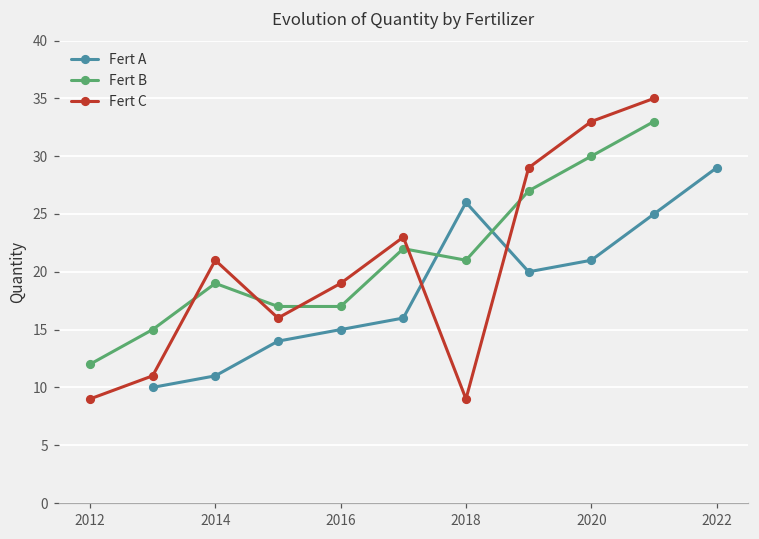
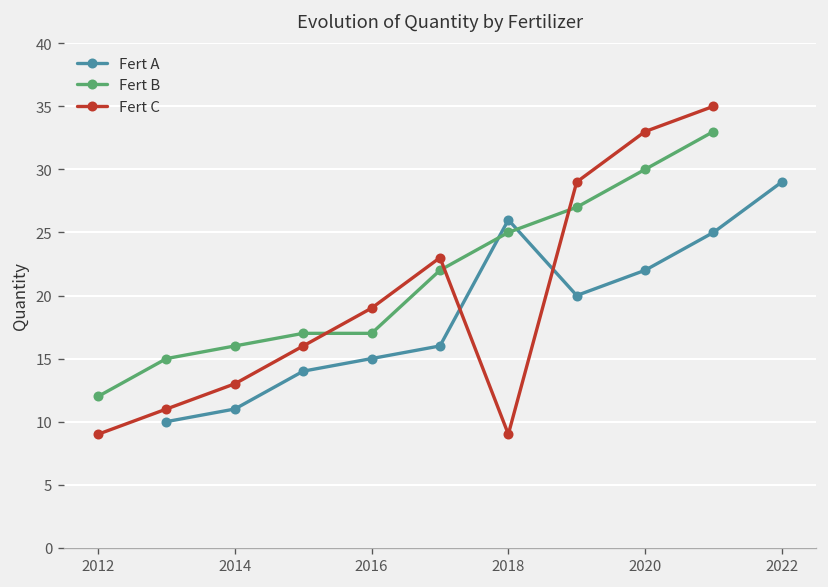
  {
    "Fert A": {
      "2014": 11,
      "2016": 15,
      "2018": 26,
-     "2020": 21,
+     "2020": 22,
      "2022": 29
    },
    "Fert B": {
      "2012": 12,
-     "2014": 19,
+     "2014": 16,
      "2016": 17,
-     "2018": 21,
+     "2018": 25,
      "2020": 30
    },
    "Fert C": {
      "2012": 9,
-     "2014": 21,
+     "2014": 13,
      "2016": 19,
      "2018": 9,
      "2020": 33
    }
  }
